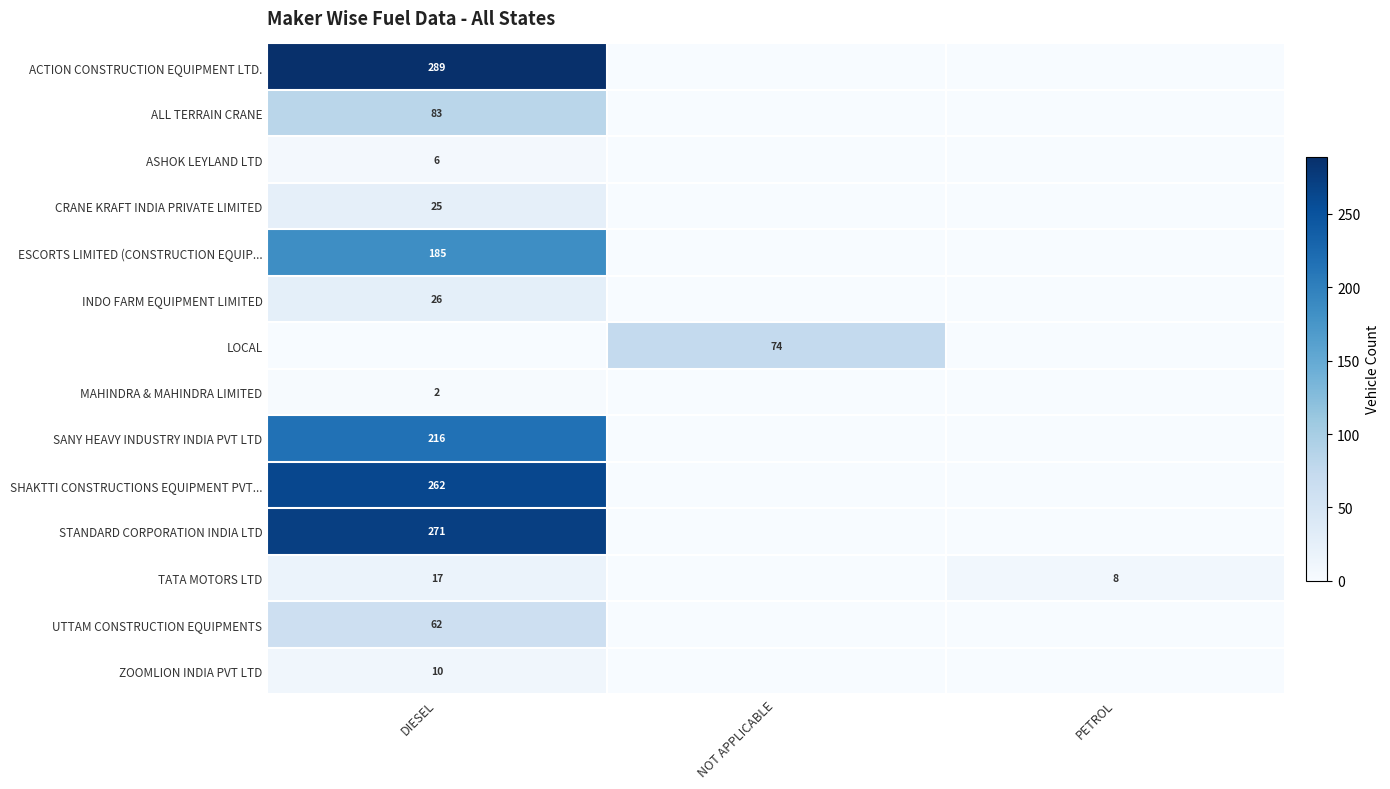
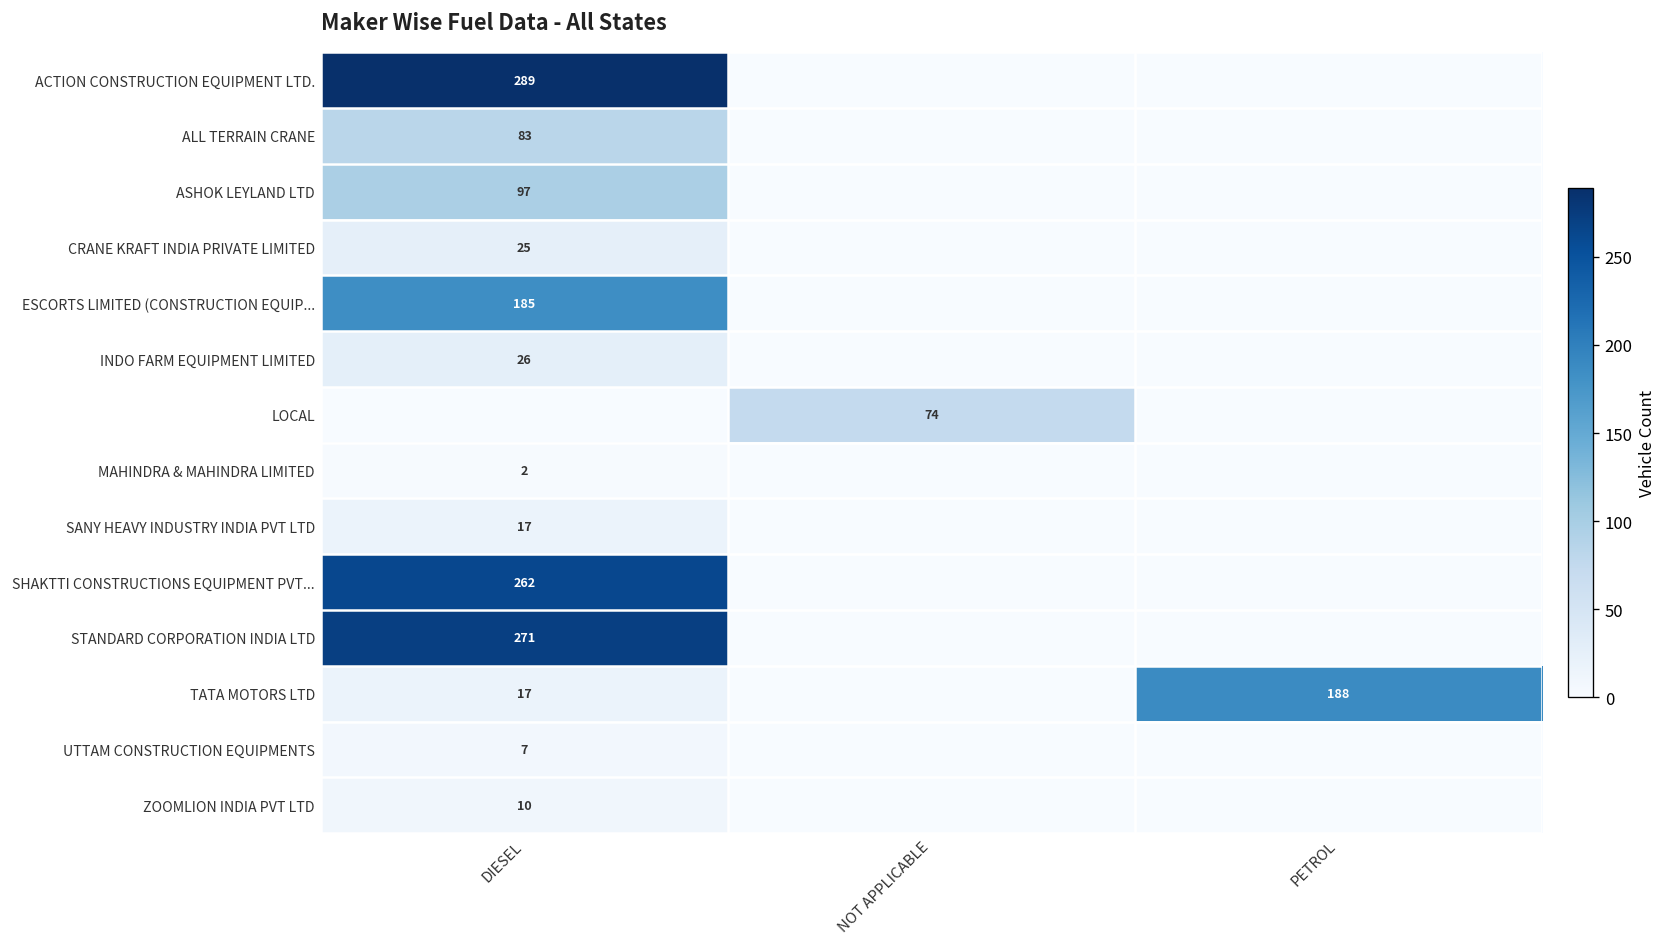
  {
    "ACTION CONSTRUCTION EQUIPMENT LTD.": {
      "DIESEL": 289
    },
    "ALL TERRAIN CRANE": {
      "DIESEL": 83
    },
    "ASHOK LEYLAND LTD": {
-     "DIESEL": 6
+     "DIESEL": 97
    },
    "CRANE KRAFT INDIA PRIVATE LIMITED": {
      "DIESEL": 25
    },
    "ESCORTS LIMITED (CONSTRUCTION EQUIP...": {
      "DIESEL": 185
    },
    "INDO FARM EQUIPMENT LIMITED": {
      "DIESEL": 26
    },
    "LOCAL": {
      "NOT APPLICABLE": 74
    },
    "MAHINDRA & MAHINDRA LIMITED": {
      "DIESEL": 2
    },
    "SANY HEAVY INDUSTRY INDIA PVT LTD": {
-     "DIESEL": 216
+     "DIESEL": 17
    },
    "SHAKTTI CONSTRUCTIONS EQUIPMENT PVT...": {
      "DIESEL": 262
    },
    "STANDARD CORPORATION INDIA LTD": {
      "DIESEL": 271
    },
    "TATA MOTORS LTD": {
      "DIESEL": 17,
-     "PETROL": 8
+     "PETROL": 188
    },
    "UTTAM CONSTRUCTION EQUIPMENTS": {
-     "DIESEL": 62
+     "DIESEL": 7
    },
    "ZOOMLION INDIA PVT LTD": {
      "DIESEL": 10
    }
  }
